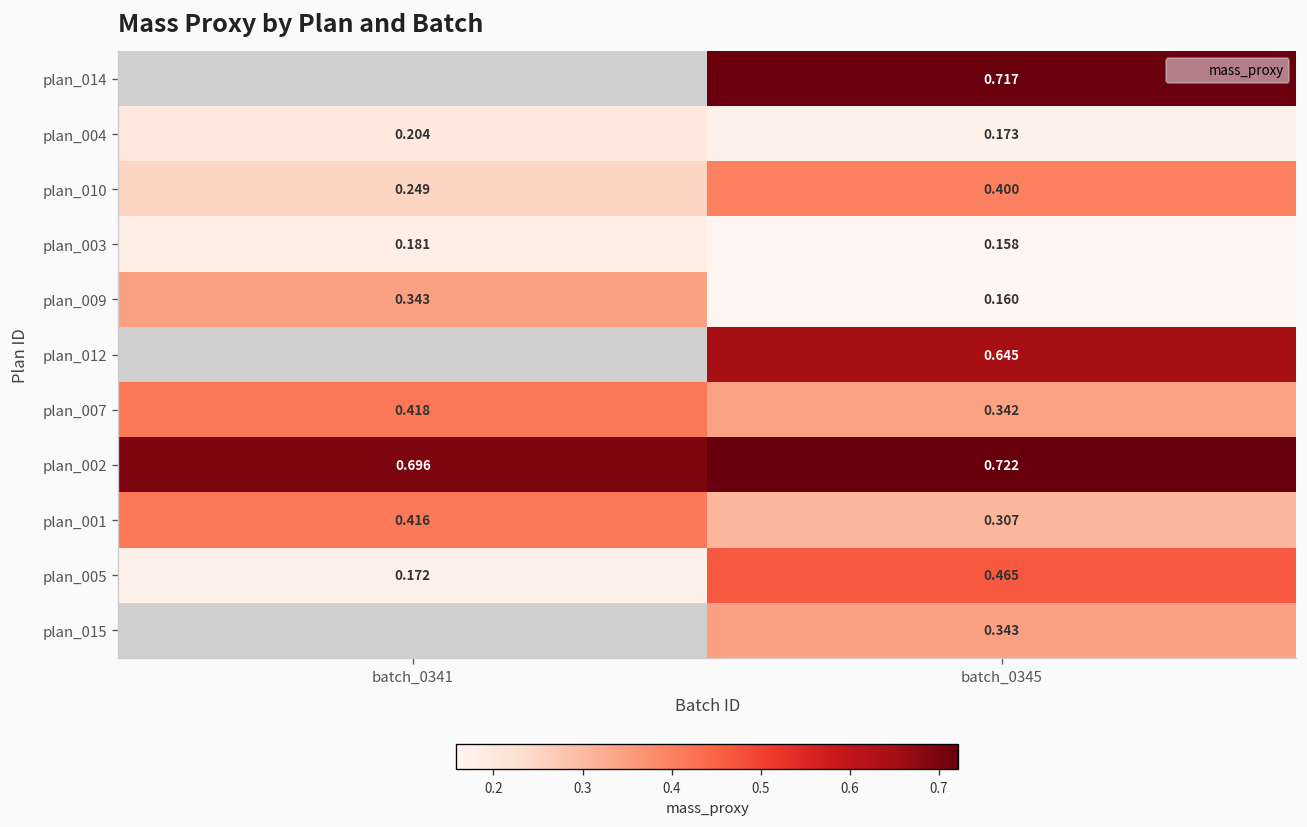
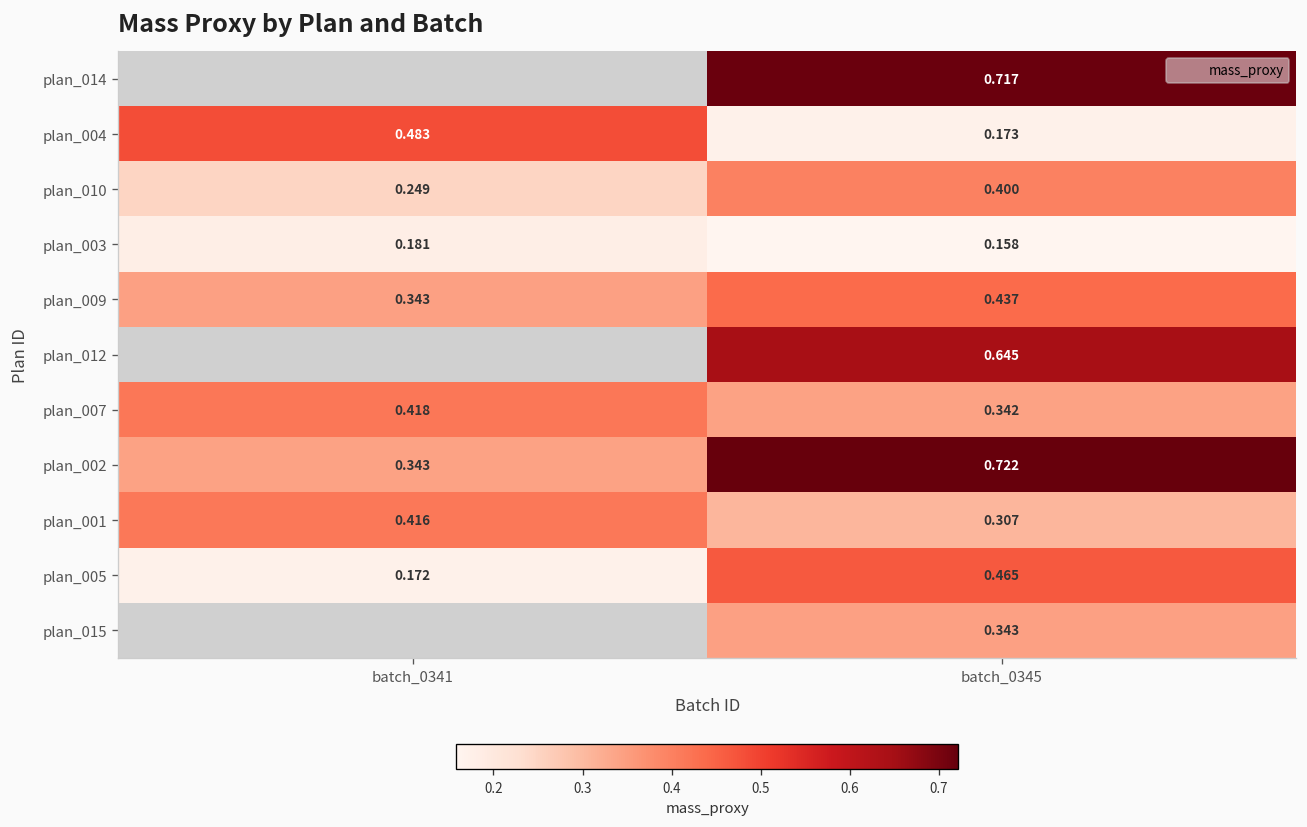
  {
    "plan_014": {
      "batch_0345": 0.717
    },
    "plan_004": {
-     "batch_0341": 0.204,
+     "batch_0341": 0.483,
      "batch_0345": 0.173
    },
    "plan_010": {
      "batch_0341": 0.249,
      "batch_0345": 0.400
    },
    "plan_003": {
      "batch_0341": 0.181,
      "batch_0345": 0.158
    },
    "plan_009": {
      "batch_0341": 0.343,
-     "batch_0345": 0.160
+     "batch_0345": 0.437
    },
    "plan_012": {
      "batch_0345": 0.645
    },
    "plan_007": {
      "batch_0341": 0.418,
      "batch_0345": 0.342
    },
    "plan_002": {
-     "batch_0341": 0.696,
+     "batch_0341": 0.343,
      "batch_0345": 0.722
    },
    "plan_001": {
      "batch_0341": 0.416,
      "batch_0345": 0.307
    },
    "plan_005": {
      "batch_0341": 0.172,
      "batch_0345": 0.465
    },
    "plan_015": {
      "batch_0345": 0.343
    }
  }
